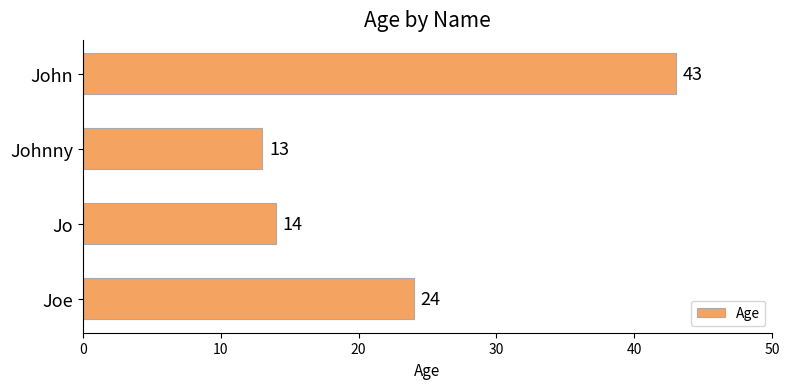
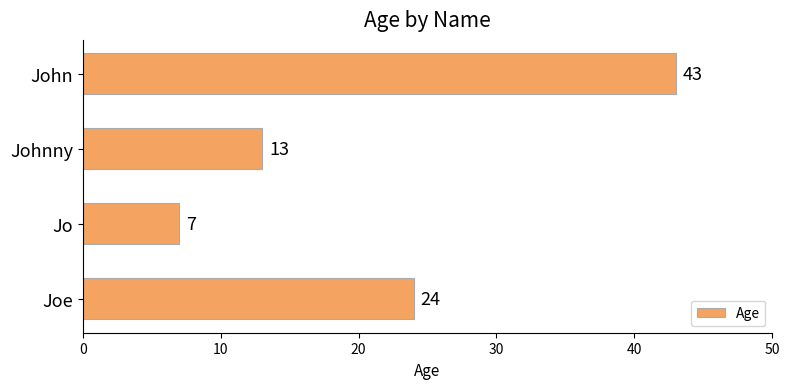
  {
    "John": 43,
    "Johnny": 13,
-   "Jo": 14,
+   "Jo": 7,
    "Joe": 24
  }
